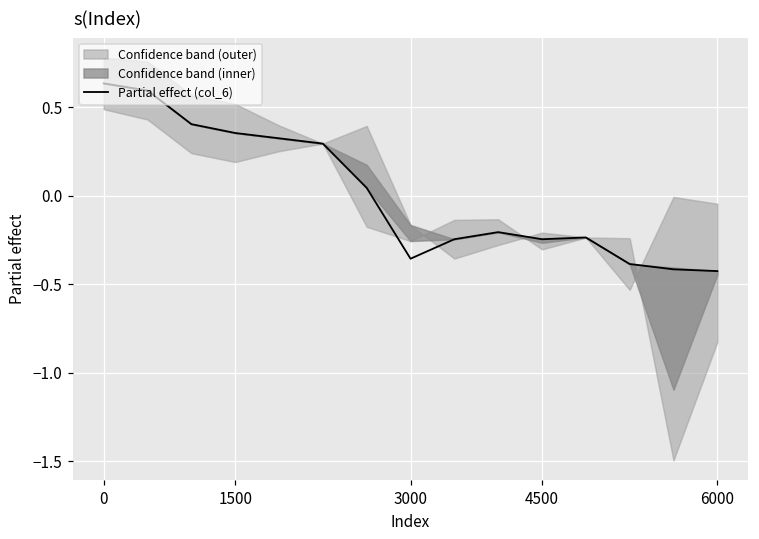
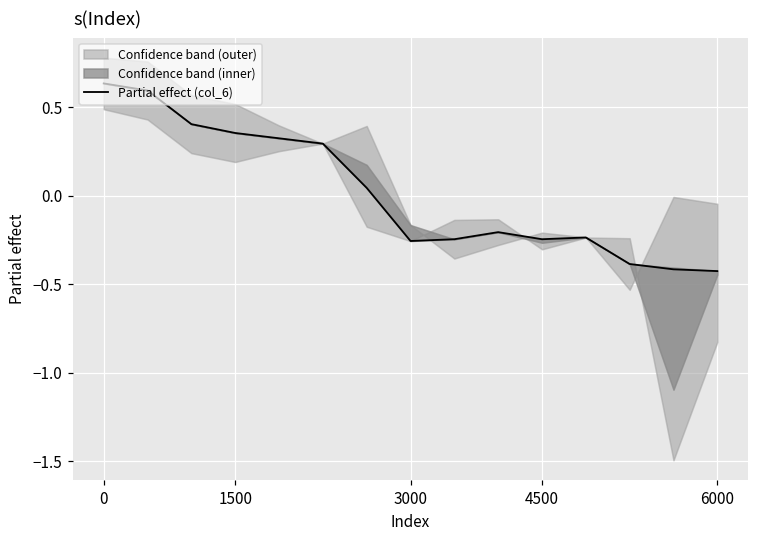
  {
    "Partial effect (col_6)": {
-     "3000": -0.35
+     "3000": -0.25
    }
  }
